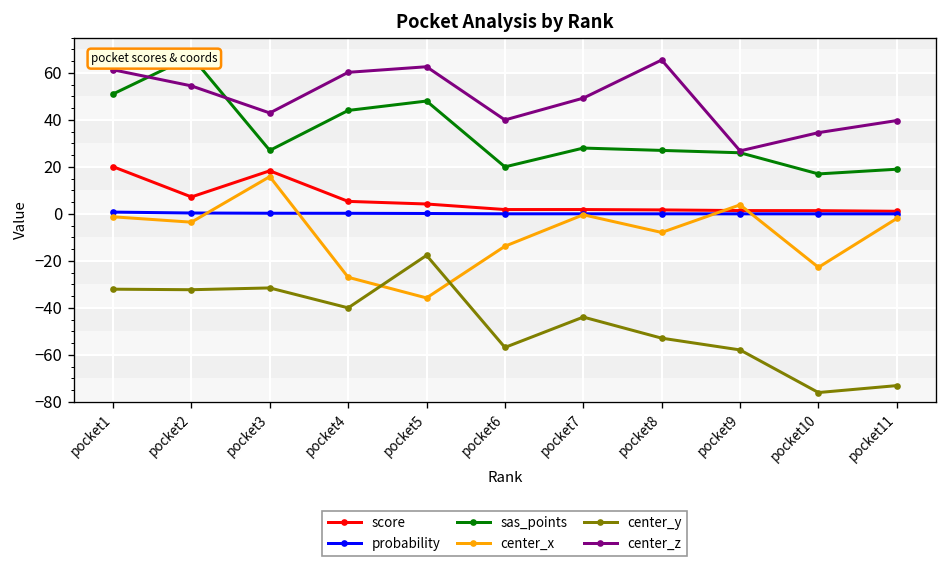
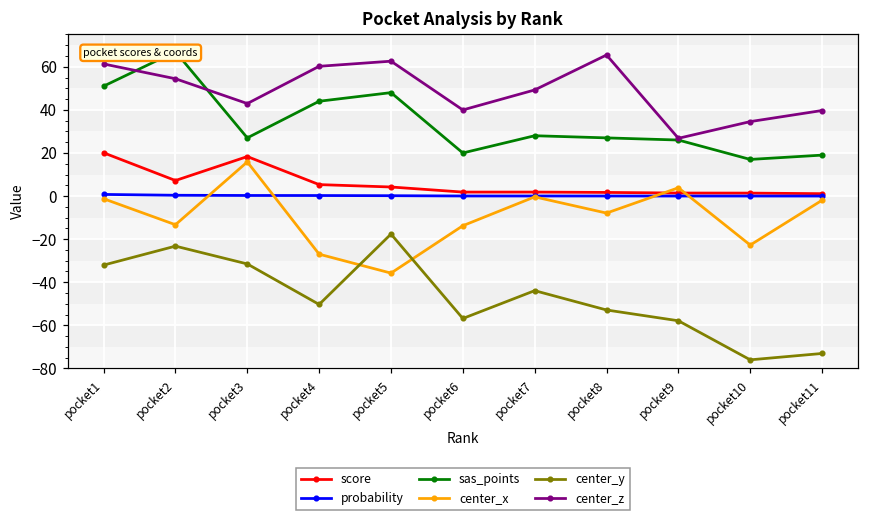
  {
    "score": {
      "pocket1": 20,
      "pocket2": 7,
      "pocket3": 18,
      "pocket4": 5,
      "pocket5": 4,
      "pocket6": 2,
      "pocket7": 2,
      "pocket8": 2,
      "pocket9": 1,
      "pocket10": 1
    },
    "probability": {
      "pocket1": 1,
      "pocket2": 0,
      "pocket3": 0,
      "pocket4": 0,
      "pocket5": 0,
      "pocket6": 0,
      "pocket8": 0,
      "pocket9": 0,
      "pocket10": 0
    },
    "sas_points": {
      "pocket1": 51,
      "pocket3": 27,
      "pocket4": 44,
      "pocket5": 48,
      "pocket6": 20,
      "pocket7": 28,
      "pocket8": 27,
      "pocket10": 17,
      "pocket11": 19
    },
    "center_x": {
      "pocket1": -1,
-     "pocket2": -4,
+     "pocket2": -13,
      "pocket3": 16,
      "pocket4": -27,
      "pocket5": -36,
      "pocket6": -14,
      "pocket8": -8,
      "pocket9": 4,
      "pocket10": -23,
      "pocket11": -2
    },
    "center_y": {
      "pocket1": -32,
-     "pocket2": -32,
+     "pocket2": -23,
      "pocket3": -31,
-     "pocket4": -40,
+     "pocket4": -50,
      "pocket5": -18,
      "pocket6": -57,
      "pocket7": -44,
      "pocket8": -53,
      "pocket9": -58,
      "pocket10": -76,
      "pocket11": -73
    },
    "center_z": {
      "pocket1": 61,
      "pocket2": 54,
      "pocket3": 43,
      "pocket4": 60,
      "pocket5": 63,
      "pocket6": 40,
      "pocket7": 49,
      "pocket8": 65,
      "pocket10": 35,
      "pocket11": 40
    }
  }
